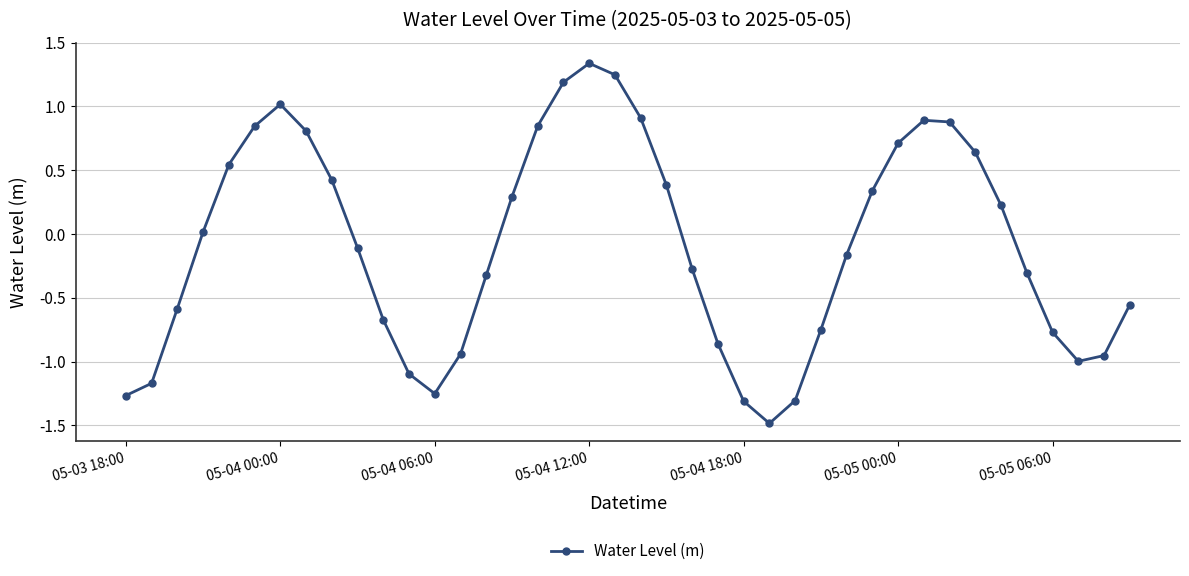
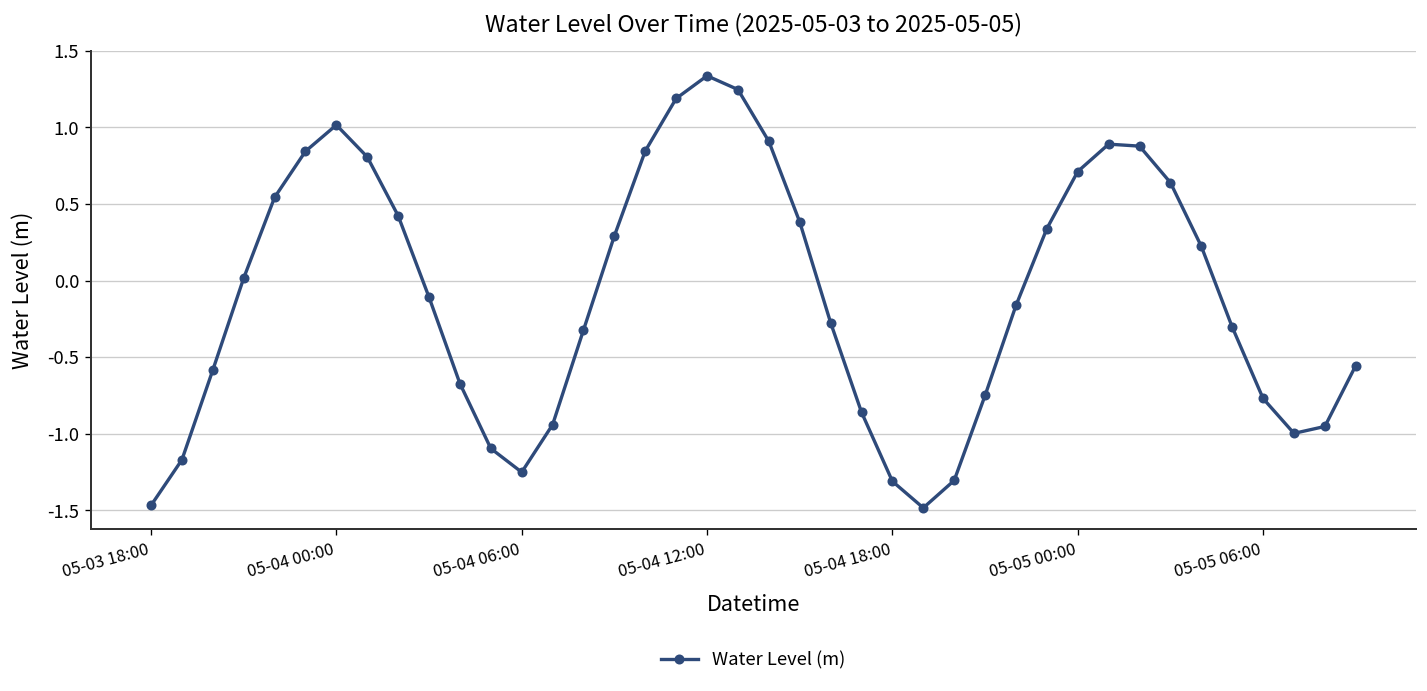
  {
-   "05-03 18:00": -1.27,
+   "05-03 18:00": -1.47,
    "05-04 00:00": 1.02,
    "05-04 06:00": -1.25,
    "05-04 12:00": 1.34,
    "05-04 18:00": -1.31,
    "05-05 00:00": 0.71,
    "05-05 06:00": -0.77
  }
